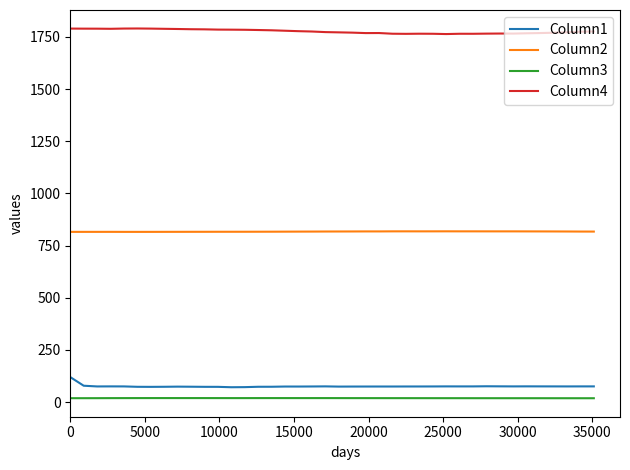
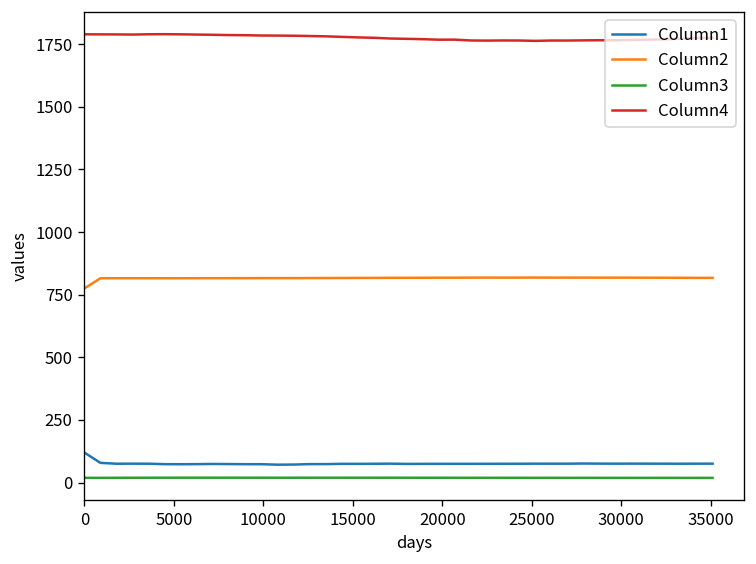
  {
    "Column1": {
      "0": 120
    },
    "Column2": {
-     "0": 820
+     "0": 770
    },
    "Column3": {
      "0": 20
    },
    "Column4": {
      "0": 1790
    }
  }
